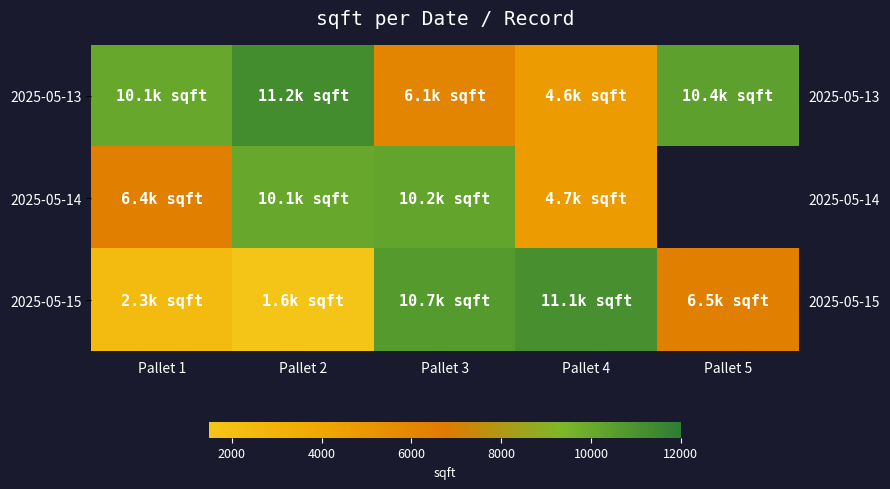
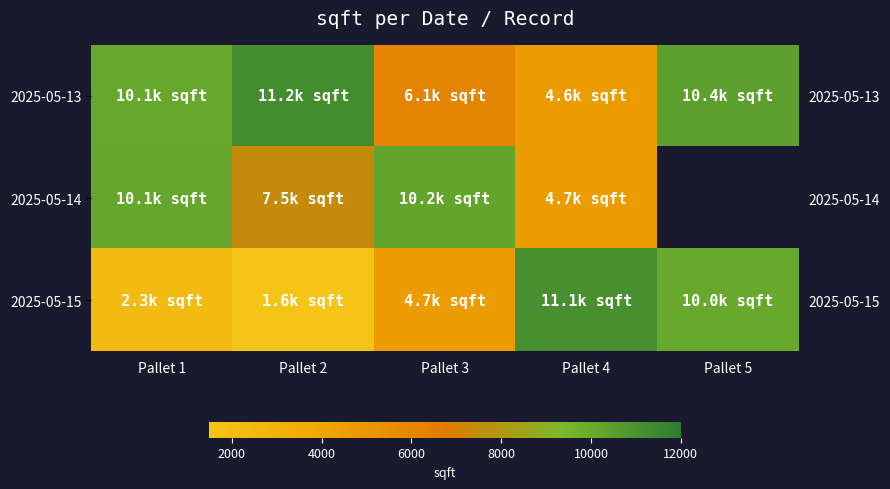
  {
    "2025-05-13": {
      "Pallet 1": "10.1k",
      "Pallet 2": "11.2k",
      "Pallet 3": "6.1k",
      "Pallet 4": "4.6k",
      "Pallet 5": "10.4k"
    },
    "2025-05-14": {
-     "Pallet 1": "6.4k",
-     "Pallet 2": "10.1k",
+     "Pallet 1": "10.1k",
+     "Pallet 2": "7.5k",
      "Pallet 3": "10.2k",
      "Pallet 4": "4.7k"
    },
    "2025-05-15": {
      "Pallet 1": "2.3k",
      "Pallet 2": "1.6k",
-     "Pallet 3": "10.7k",
+     "Pallet 3": "4.7k",
      "Pallet 4": "11.1k",
-     "Pallet 5": "6.5k"
+     "Pallet 5": "10.0k"
    }
  }
